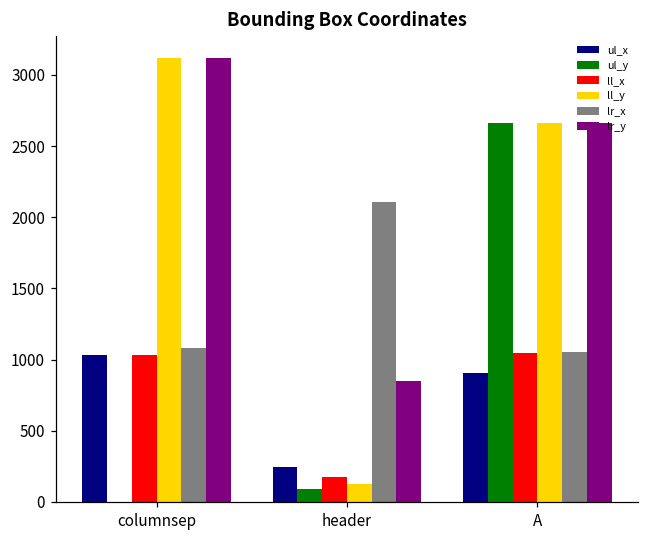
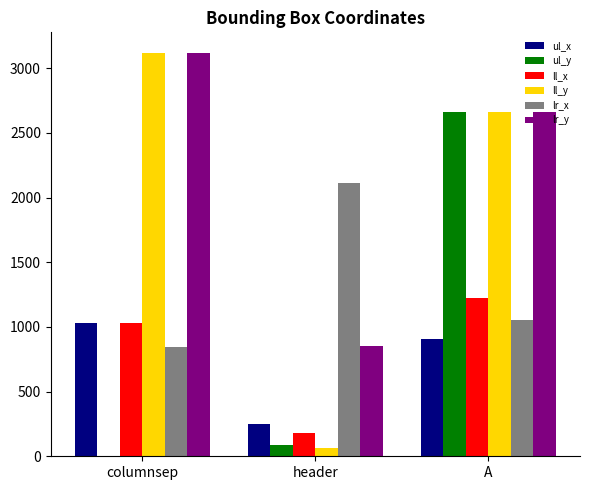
  {
    "ul_x": {
      "columnsep": 1030,
      "header": 250,
      "A": 900
    },
    "ul_y": {
      "columnsep": 0,
      "header": 90,
      "A": 2660
    },
    "ll_x": {
      "columnsep": 1030,
      "header": 180,
-     "A": 1050
+     "A": 1230
    },
    "ll_y": {
      "columnsep": 3120,
-     "header": 130,
+     "header": 60,
      "A": 2660
    },
    "lr_x": {
-     "columnsep": 1080,
+     "columnsep": 840,
      "header": 2110,
      "A": 1050
    },
    "lr_y": {
      "columnsep": 3120,
      "header": 850,
      "A": 2660
    }
  }
